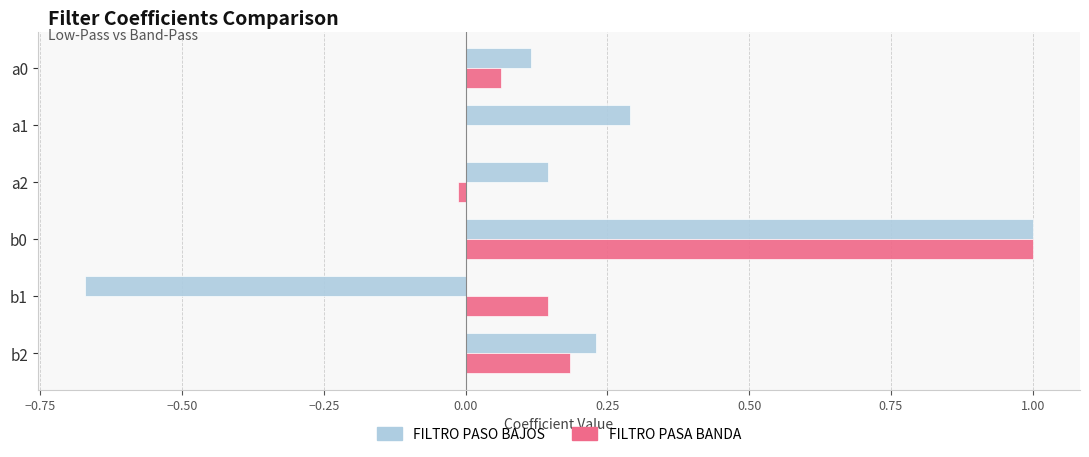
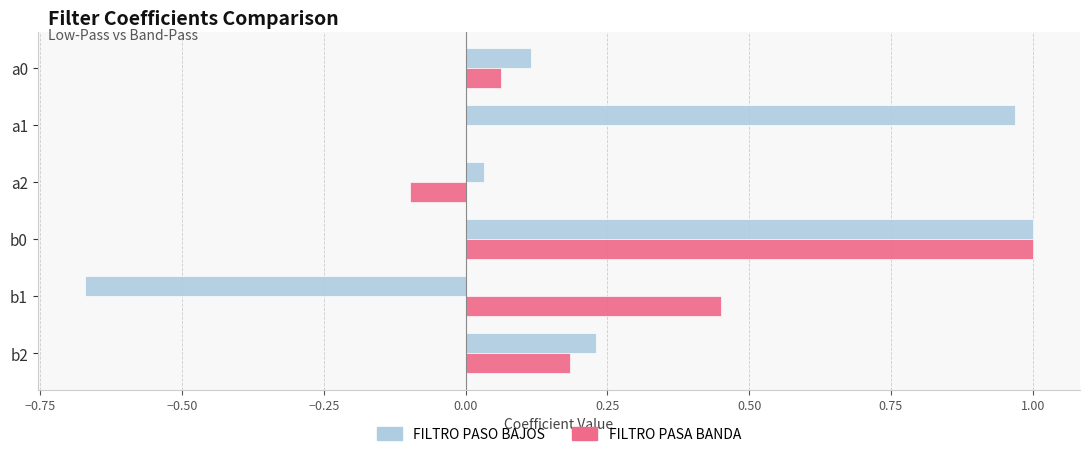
  {
    "FILTRO PASO BAJOS": {
      "a0": 0.12,
-     "a1": 0.29,
-     "a2": 0.15,
+     "a1": 0.97,
+     "a2": 0.03,
      "b0": 1.00,
      "b1": -0.67,
      "b2": 0.23
    },
    "FILTRO PASA BANDA": {
      "a0": 0.06,
      "a1": 0.00,
-     "a2": -0.01,
+     "a2": -0.10,
      "b0": 1.00,
-     "b1": 0.15,
+     "b1": 0.45,
      "b2": 0.19
    }
  }
